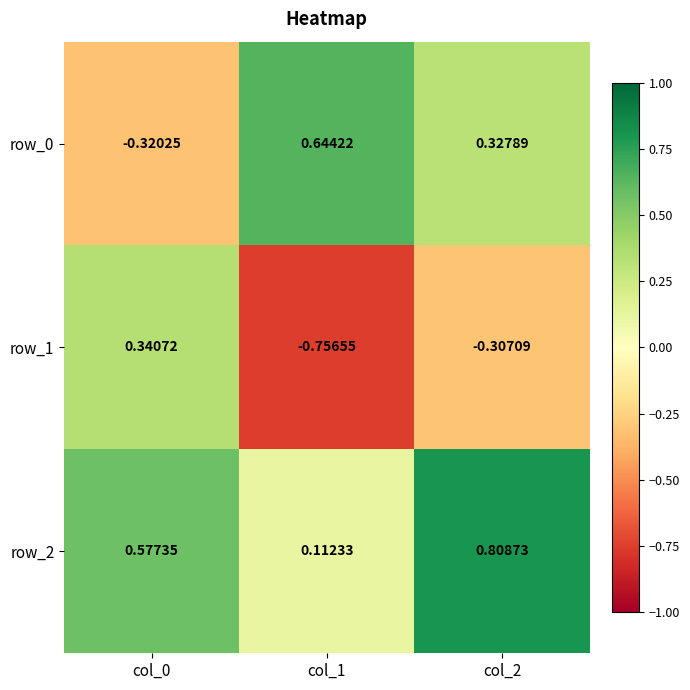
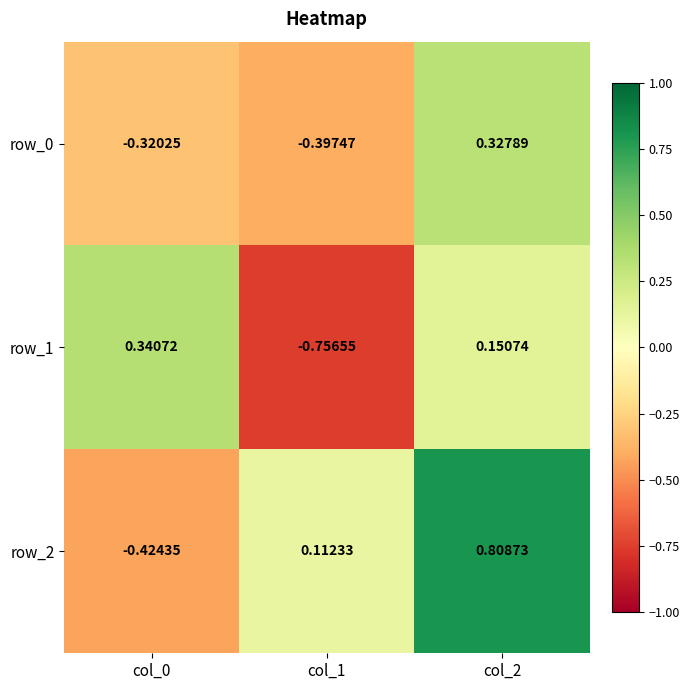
  {
    "row_0": {
      "col_0": -0.32025,
-     "col_1": 0.64422,
+     "col_1": -0.39747,
      "col_2": 0.32789
    },
    "row_1": {
      "col_0": 0.34072,
      "col_1": -0.75655,
-     "col_2": -0.30709
+     "col_2": 0.15074
    },
    "row_2": {
-     "col_0": 0.57735,
+     "col_0": -0.42435,
      "col_1": 0.11233,
      "col_2": 0.80873
    }
  }
